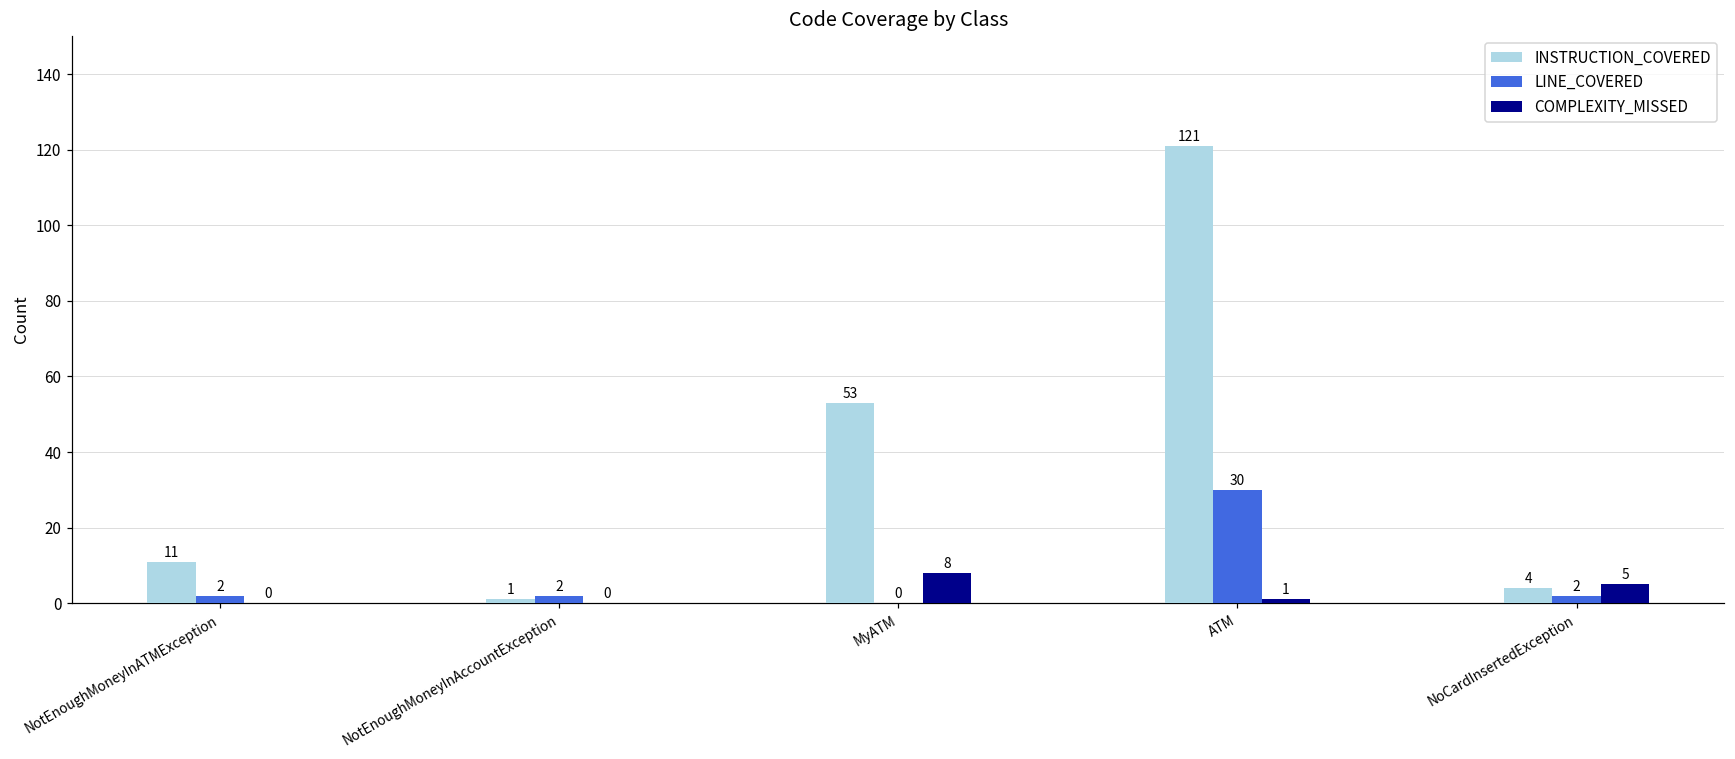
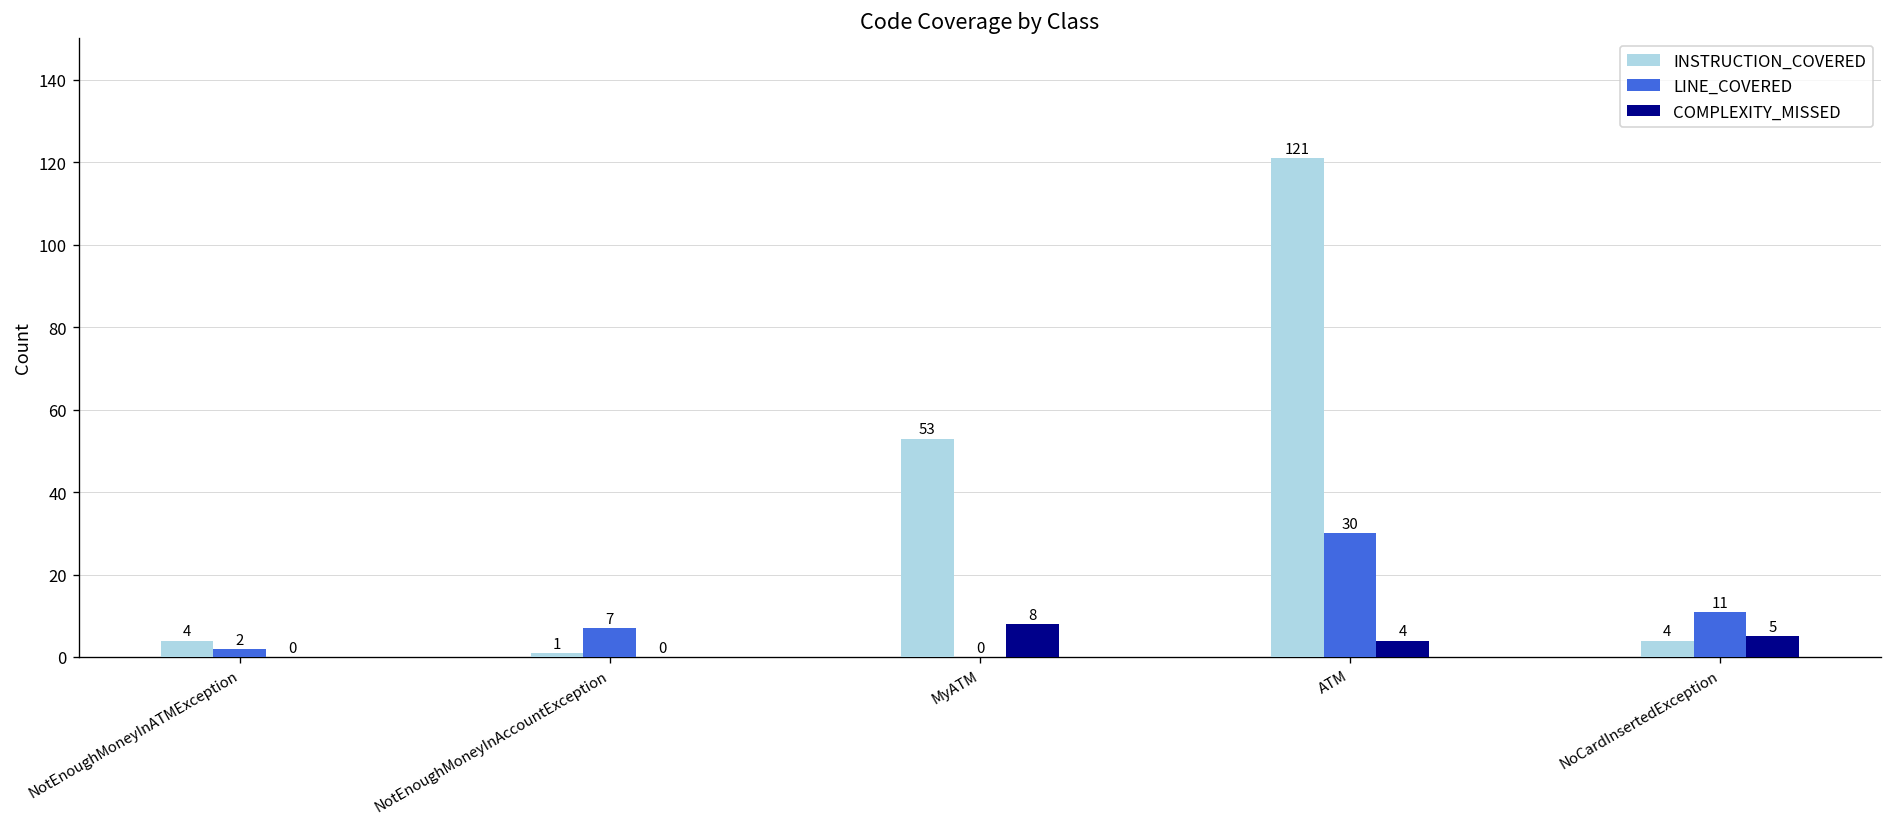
  {
    "INSTRUCTION_COVERED": {
-     "NotEnoughMoneyInATMException": 11,
+     "NotEnoughMoneyInATMException": 4,
      "NotEnoughMoneyInAccountException": 1,
      "MyATM": 53,
      "ATM": 121,
      "NoCardInsertedException": 4
    },
    "LINE_COVERED": {
      "NotEnoughMoneyInATMException": 2,
-     "NotEnoughMoneyInAccountException": 2,
+     "NotEnoughMoneyInAccountException": 7,
      "MyATM": 0,
      "ATM": 30,
-     "NoCardInsertedException": 2
+     "NoCardInsertedException": 11
    },
    "COMPLEXITY_MISSED": {
      "NotEnoughMoneyInATMException": 0,
      "NotEnoughMoneyInAccountException": 0,
      "MyATM": 8,
-     "ATM": 1,
+     "ATM": 4,
      "NoCardInsertedException": 5
    }
  }
